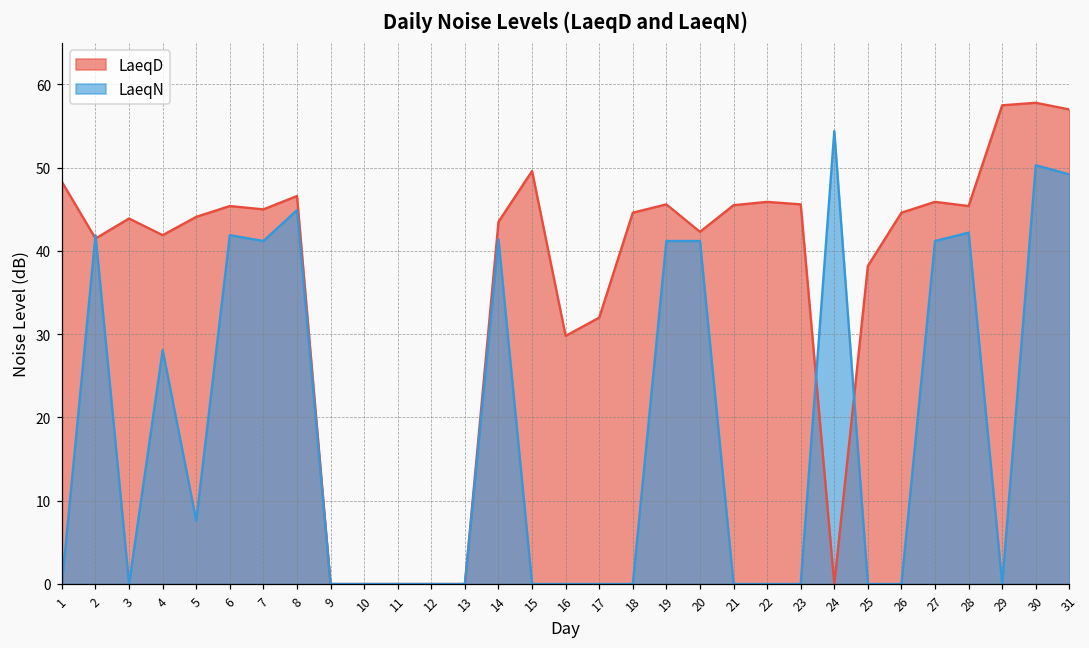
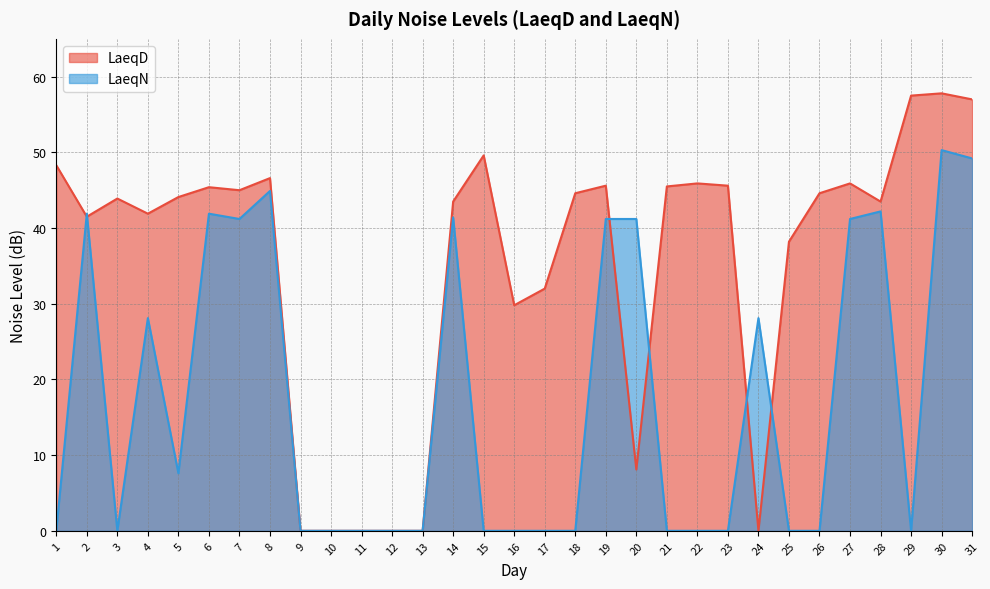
  {
    "LaeqD": {
      "1": 48,
      "2": 42,
      "3": 44,
      "4": 42,
      "5": 44,
      "6": 45,
      "7": 45,
      "8": 47,
      "14": 44,
      "15": 50,
      "16": 30,
      "17": 32,
      "18": 45,
      "19": 46,
-     "20": 42,
+     "20": 8,
      "21": 46,
      "22": 46,
      "23": 46,
      "24": 0,
      "25": 38,
      "26": 45,
      "27": 46,
-     "28": 45,
+     "28": 44,
      "29": 58,
      "30": 58,
      "31": 57
    },
    "LaeqN": {
      "1": 0,
      "2": 42,
      "3": 0,
      "4": 28,
      "5": 8,
      "6": 42,
      "7": 41,
      "8": 45,
      "14": 41,
      "15": 0,
      "16": 0,
      "17": 0,
      "18": 0,
      "19": 41,
      "20": 41,
      "21": 0,
      "22": 0,
      "23": 0,
-     "24": 54,
+     "24": 28,
      "25": 0,
      "26": 0,
      "27": 41,
      "28": 42,
      "29": 0,
      "30": 50,
      "31": 49
    }
  }
